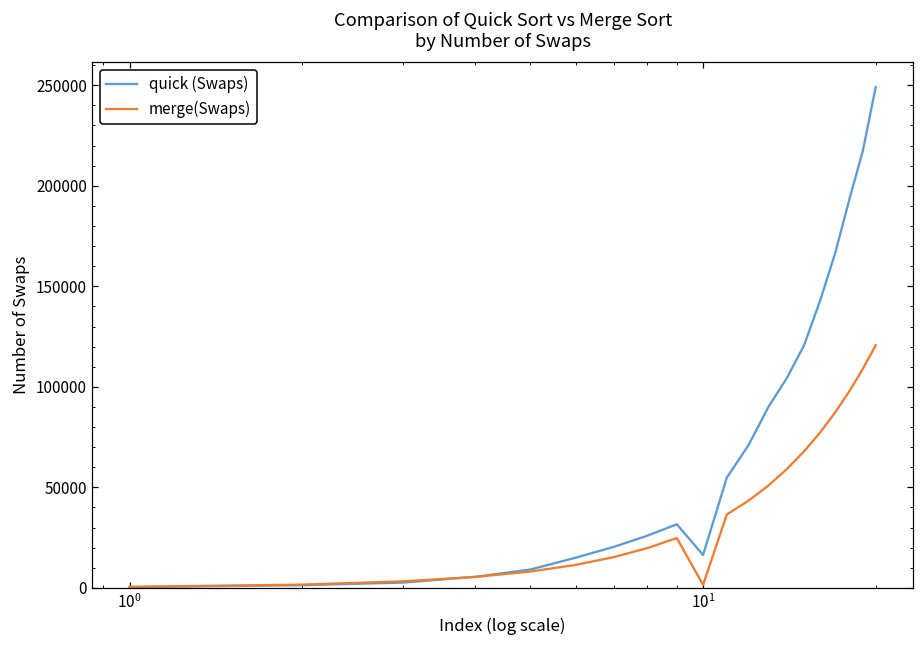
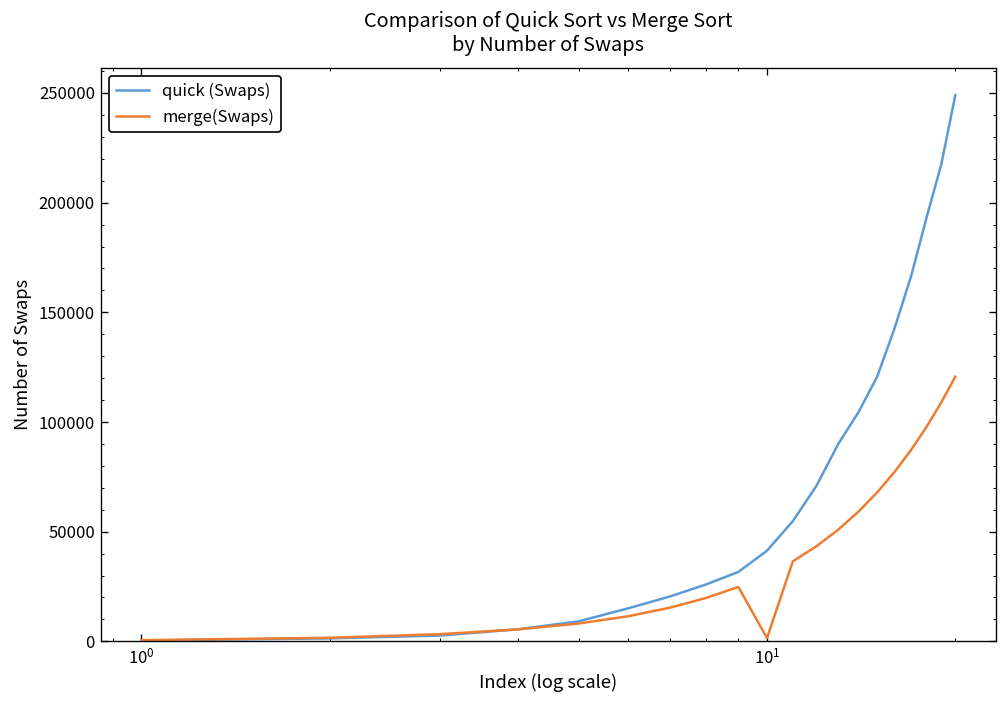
  {
    "quick (Swaps)": {
-     "10^1": 16000
+     "10^1": 41000
    },
    "merge(Swaps)": {
      "10^1": 1000
    }
  }
